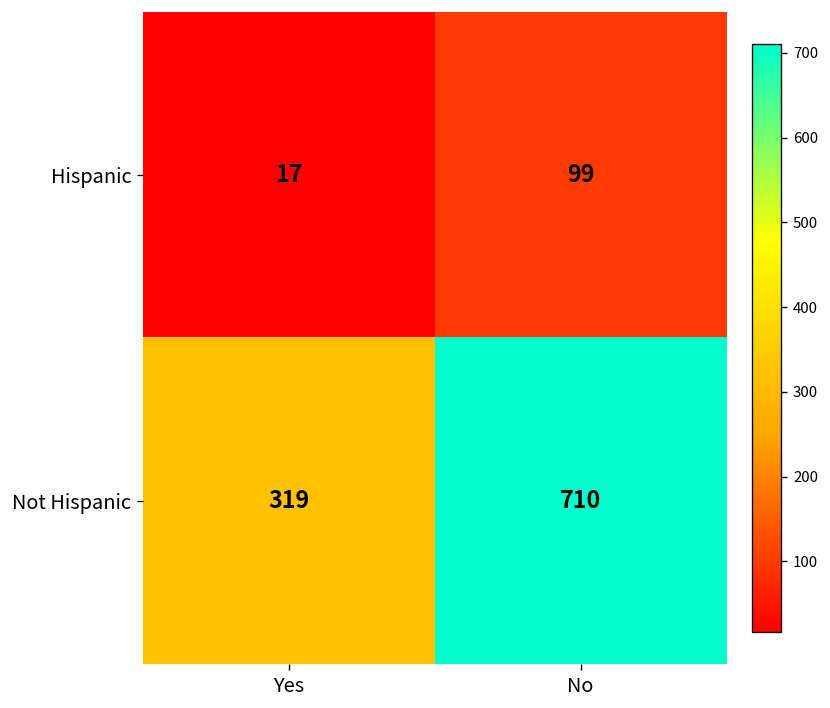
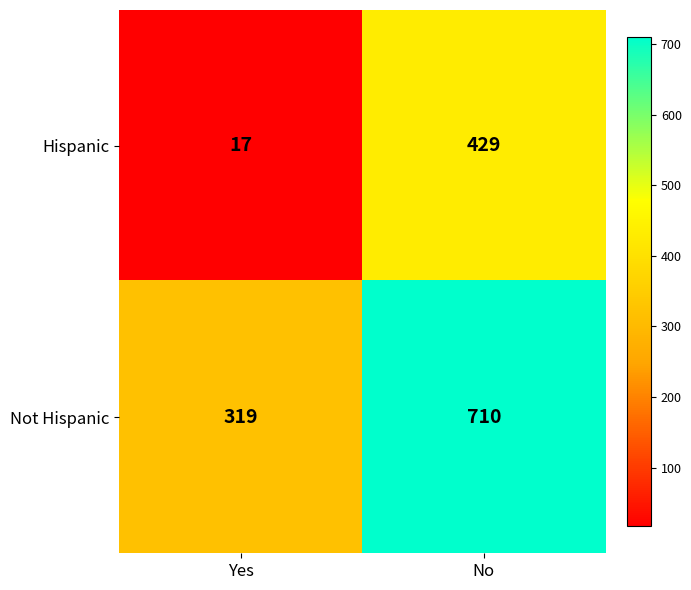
  {
    "Hispanic": {
      "Yes": 17,
-     "No": 99
+     "No": 429
    },
    "Not Hispanic": {
      "Yes": 319,
      "No": 710
    }
  }
